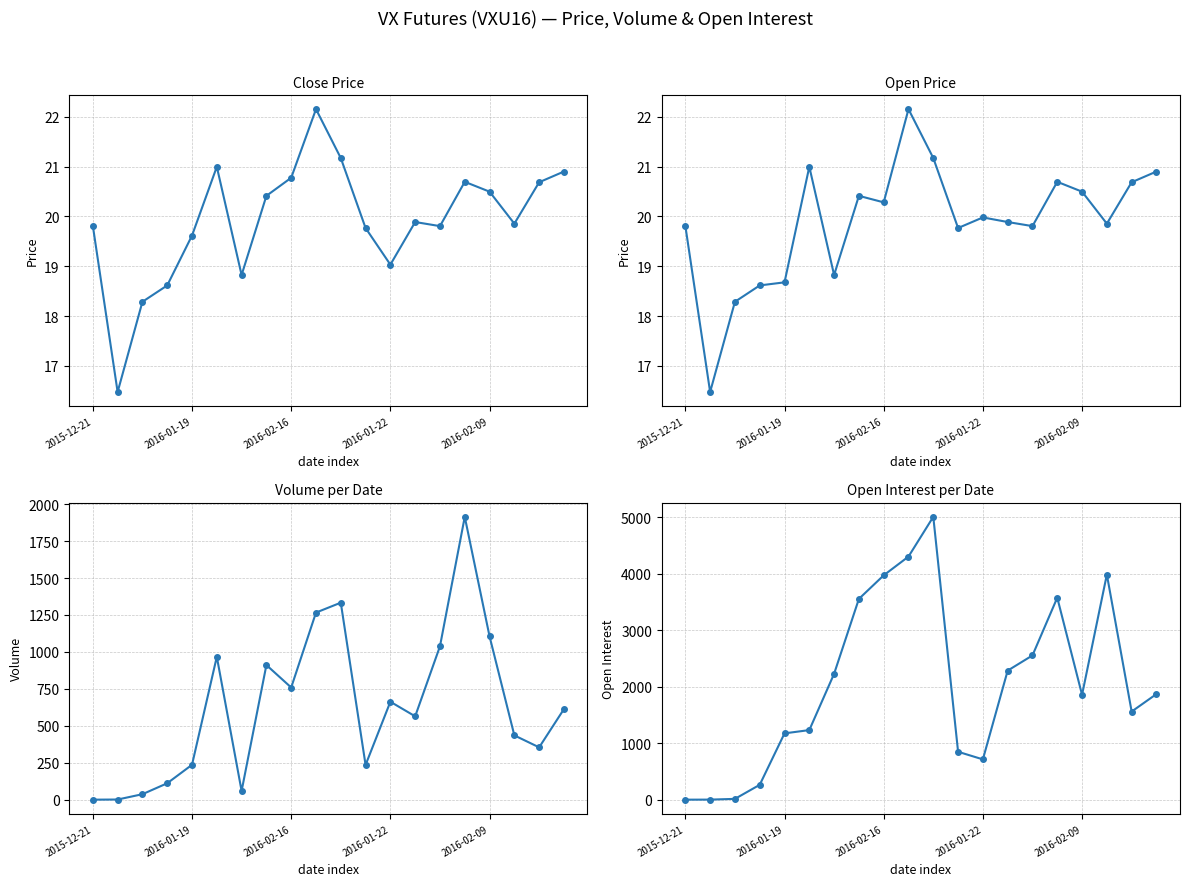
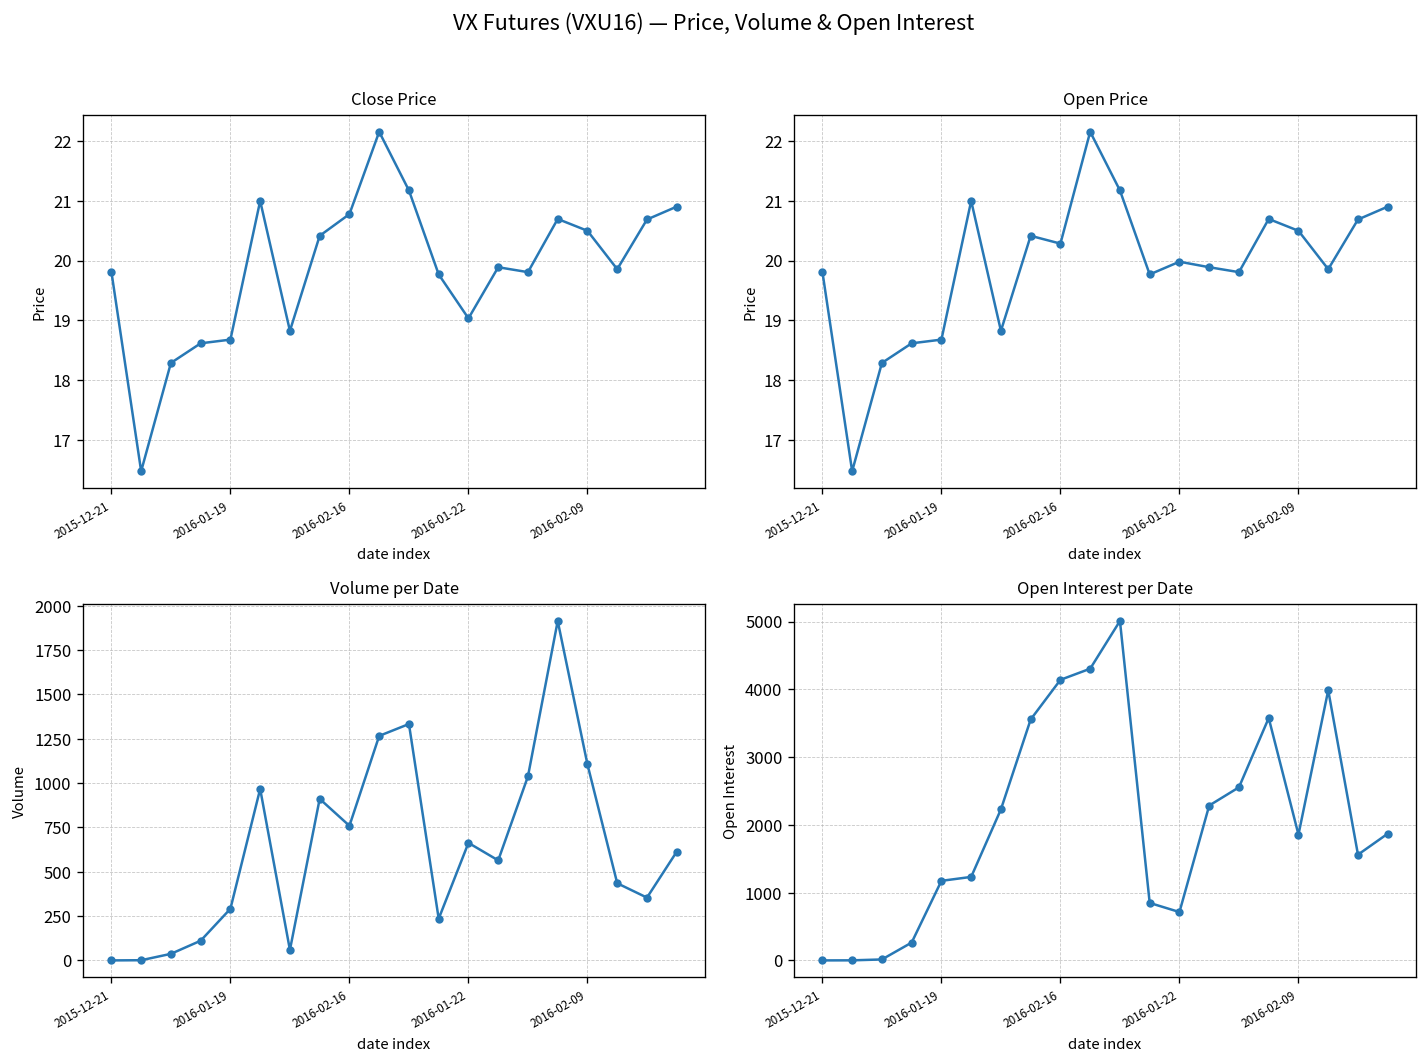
  {
    "Close Price": {
      "2015-12-21": 19.8,
-     "2016-01-19": 19.6,
+     "2016-01-19": 18.7,
      "2016-02-16": 20.8,
      "2016-01-22": 19.0,
      "2016-02-09": 20.5
    },
    "Open Price": {
      "2015-12-21": 19.8,
      "2016-01-19": 18.7,
      "2016-02-16": 20.3,
      "2016-01-22": 20.0,
      "2016-02-09": 20.5
    },
    "Volume per Date": {
      "2015-12-21": 0,
-     "2016-01-19": 240,
+     "2016-01-19": 290,
      "2016-02-16": 760,
      "2016-01-22": 660,
      "2016-02-09": 1110
    },
    "Open Interest per Date": {
      "2015-12-21": 0,
      "2016-01-19": 1200,
-     "2016-02-16": 4000,
+     "2016-02-16": 4100,
      "2016-01-22": 700,
      "2016-02-09": 1900
    }
  }
